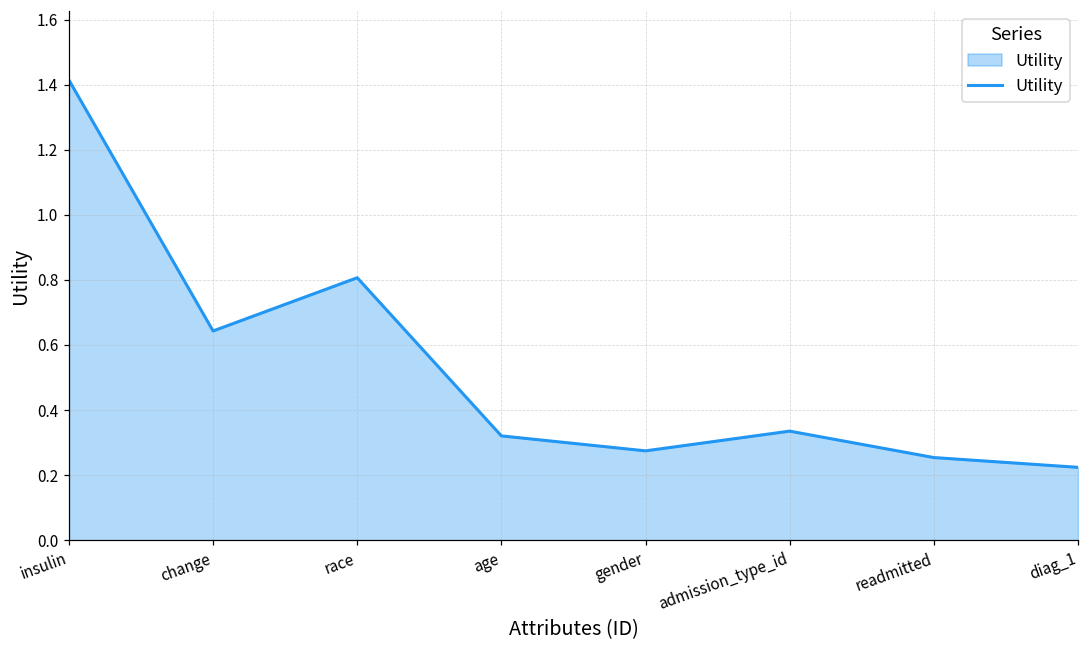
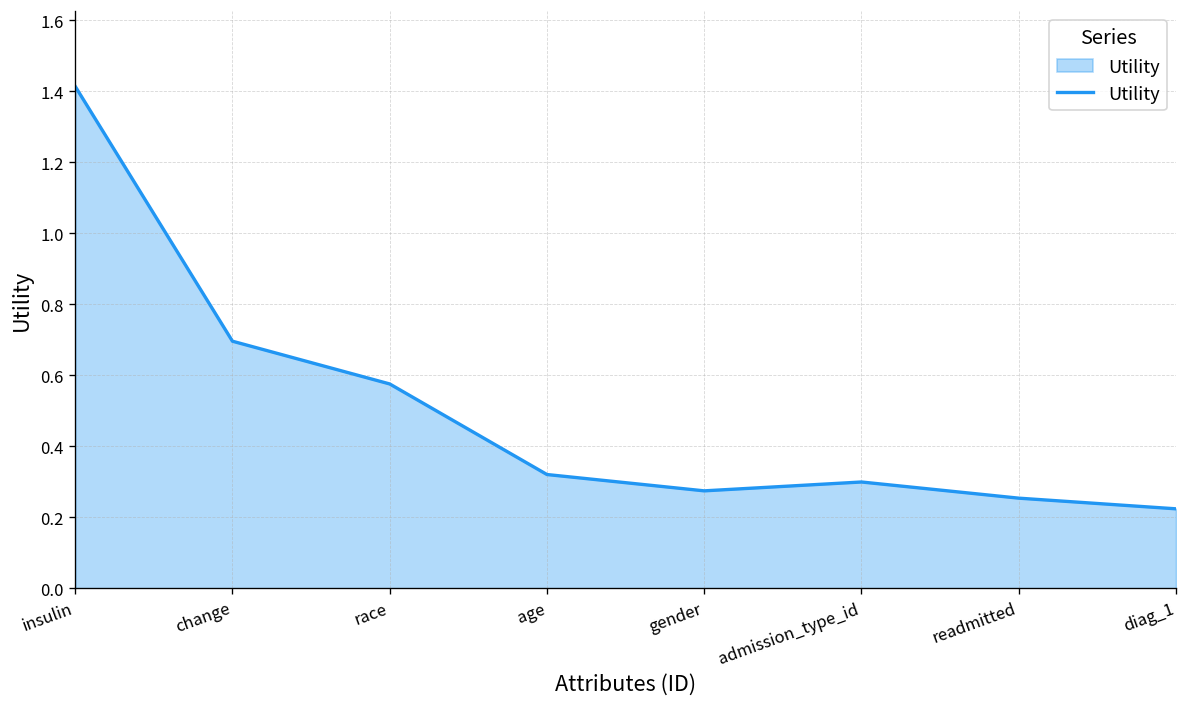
  {
    "insulin": 1.41,
-   "change": 0.64,
-   "race": 0.81,
+   "change": 0.70,
+   "race": 0.58,
    "age": 0.32,
    "gender": 0.27,
-   "admission_type_id": 0.34,
+   "admission_type_id": 0.30,
    "readmitted": 0.25,
    "diag_1": 0.22
  }
